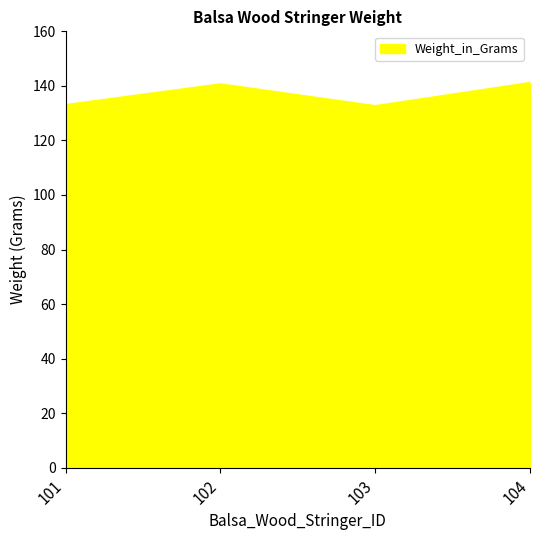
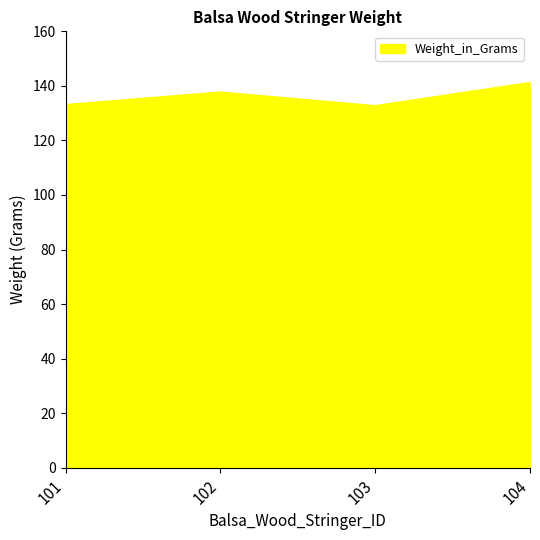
  {
    "101": 133,
-   "102": 141,
+   "102": 138,
    "103": 133,
    "104": 141
  }
